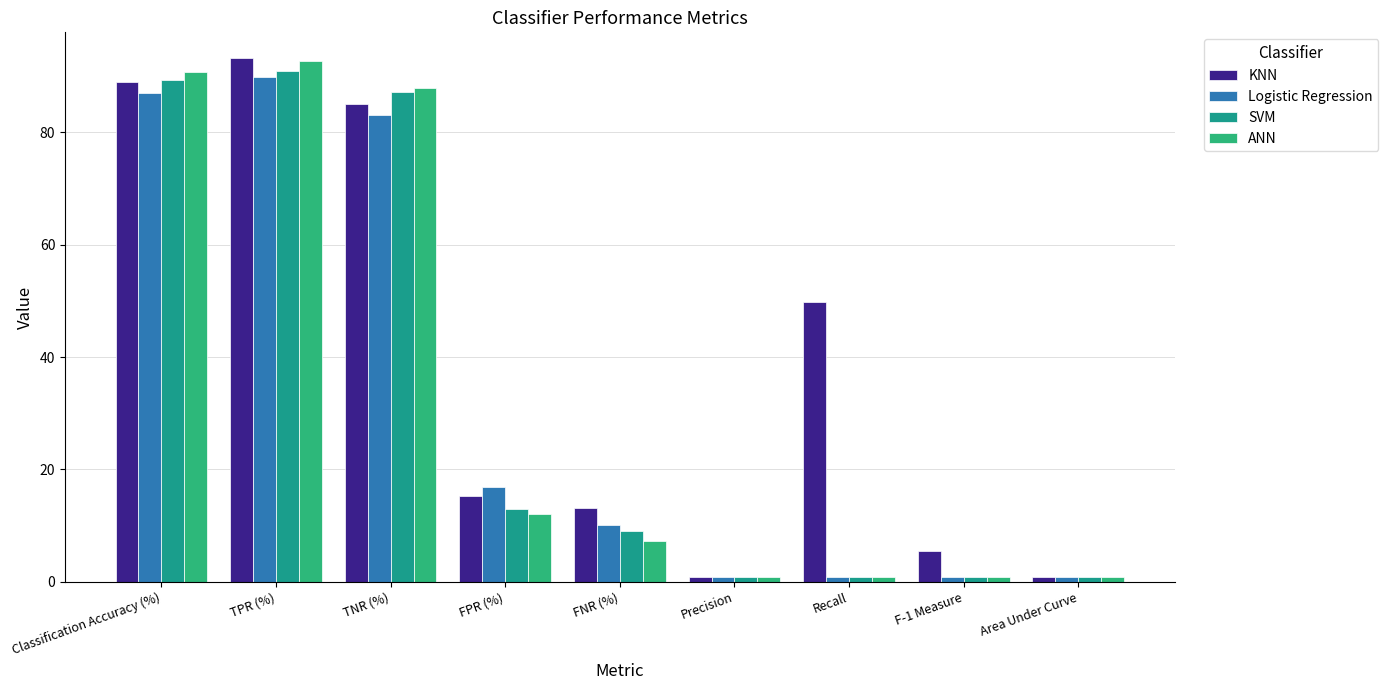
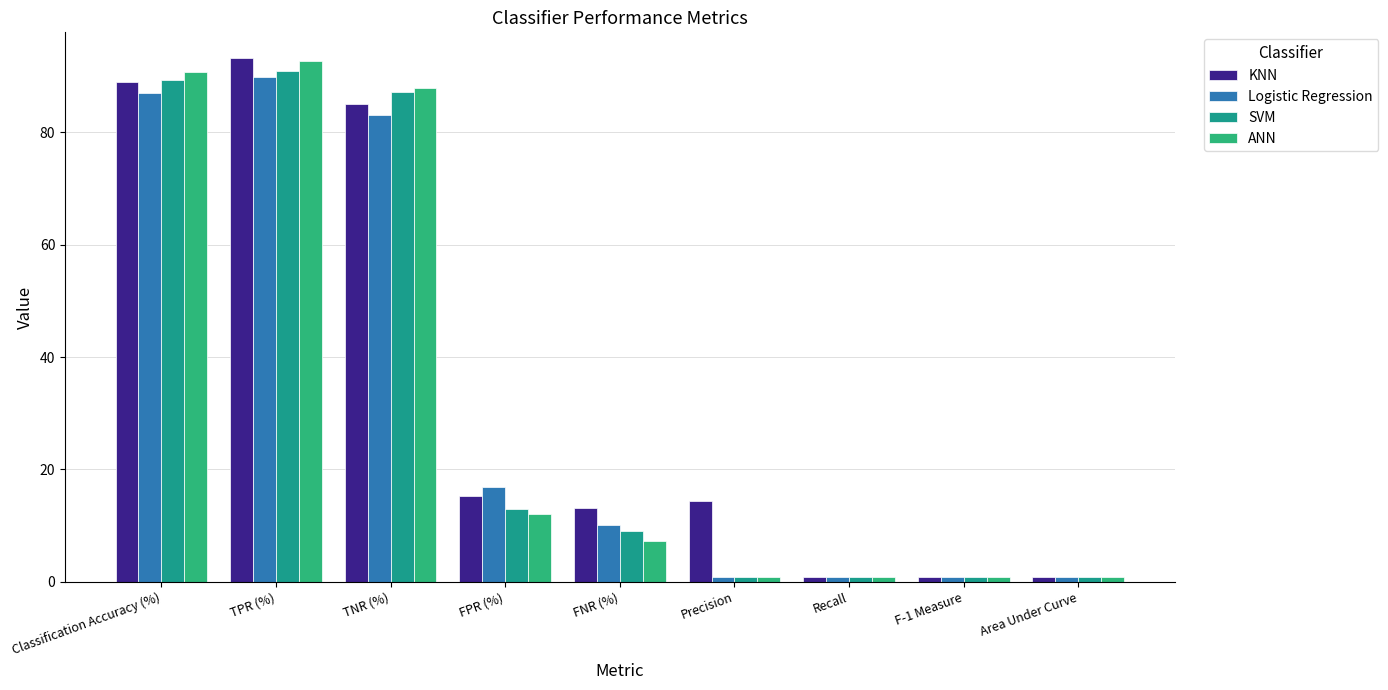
  {
    "KNN": {
      "Classification Accuracy (%)": 89,
      "TPR (%)": 93,
      "TNR (%)": 85,
      "FPR (%)": 15,
      "FNR (%)": 13,
-     "Precision": 1,
-     "Recall": 50,
-     "F-1 Measure": 5,
+     "Precision": 14,
+     "Recall": 1,
+     "F-1 Measure": 1,
      "Area Under Curve": 1
    }
  }
